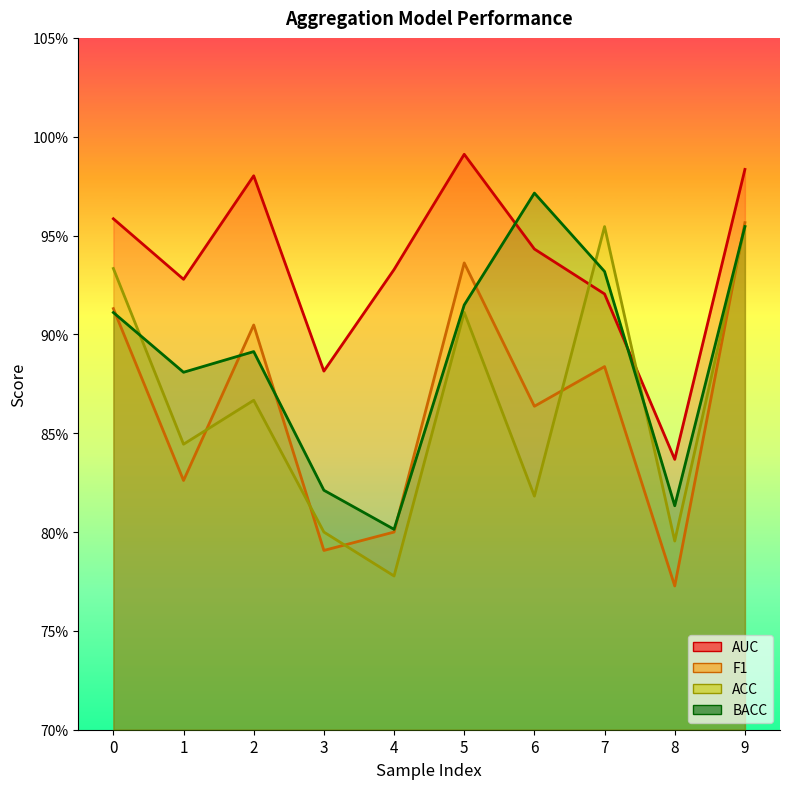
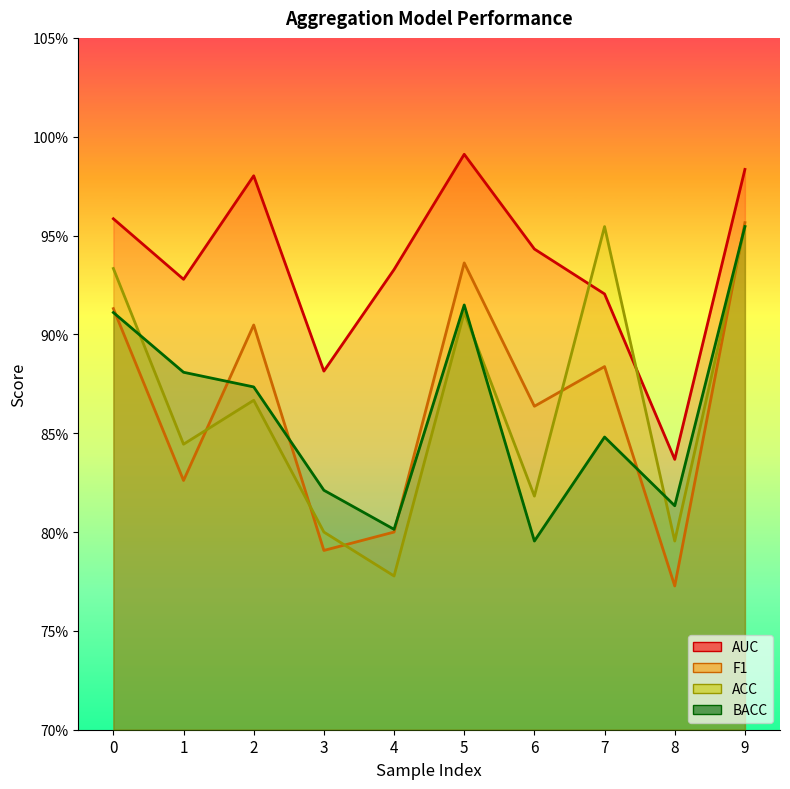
  {
    "BACC": {
      "0": "91.1%",
      "1": "88.1%",
-     "2": "89.1%",
+     "2": "87.3%",
      "3": "82.1%",
      "4": "80.1%",
      "5": "91.5%",
-     "6": "97.1%",
-     "7": "93.2%",
+     "6": "79.5%",
+     "7": "84.8%",
      "8": "81.3%"
    }
  }
